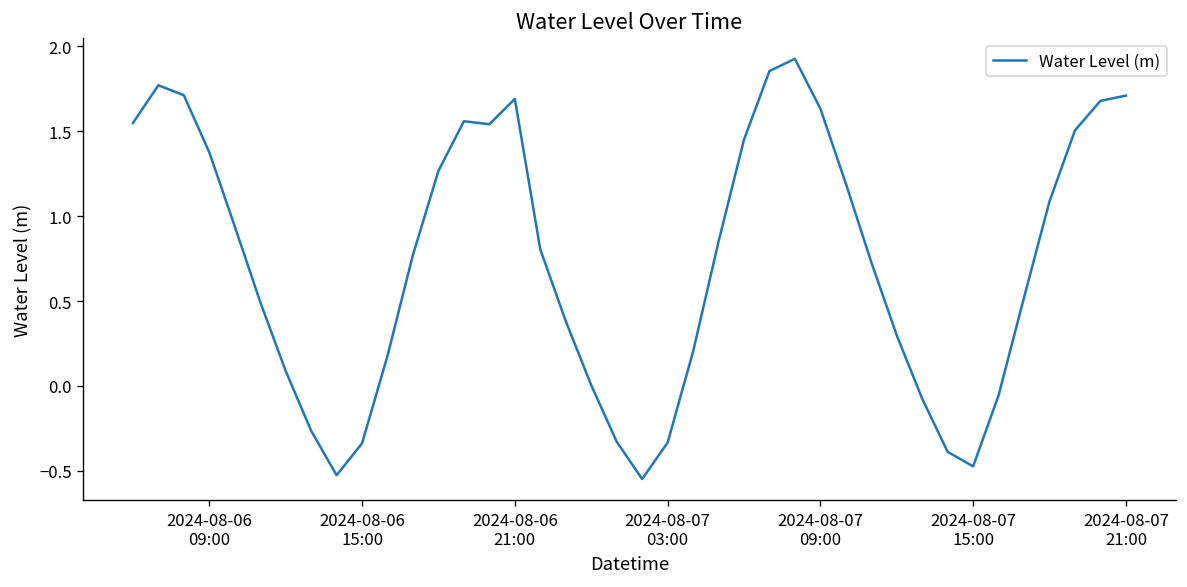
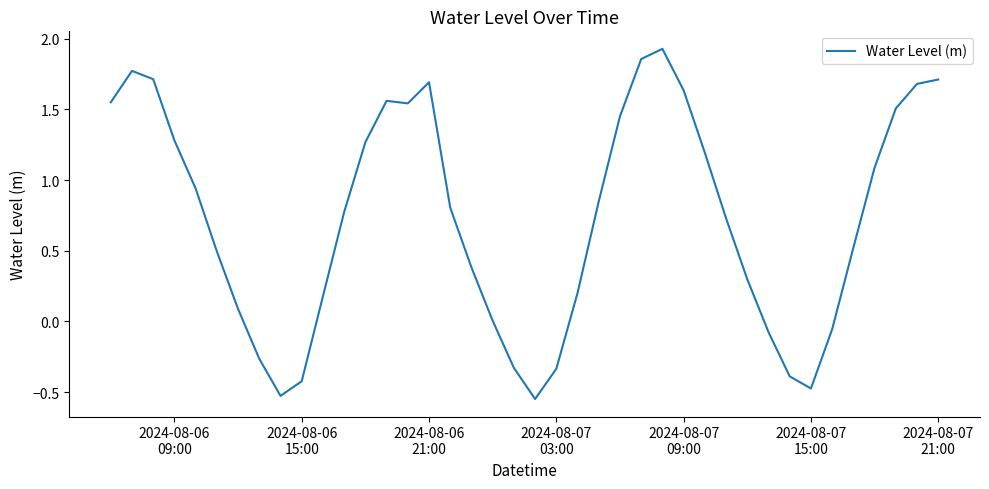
  {
-   "2024-08-06 09:00": 1.38,
-   "2024-08-06 15:00": -0.34,
+   "2024-08-06 09:00": 1.28,
+   "2024-08-06 15:00": -0.42,
    "2024-08-06 21:00": 1.69,
    "2024-08-07 03:00": -0.33,
    "2024-08-07 09:00": 1.63,
    "2024-08-07 15:00": -0.47,
    "2024-08-07 21:00": 1.71
  }
